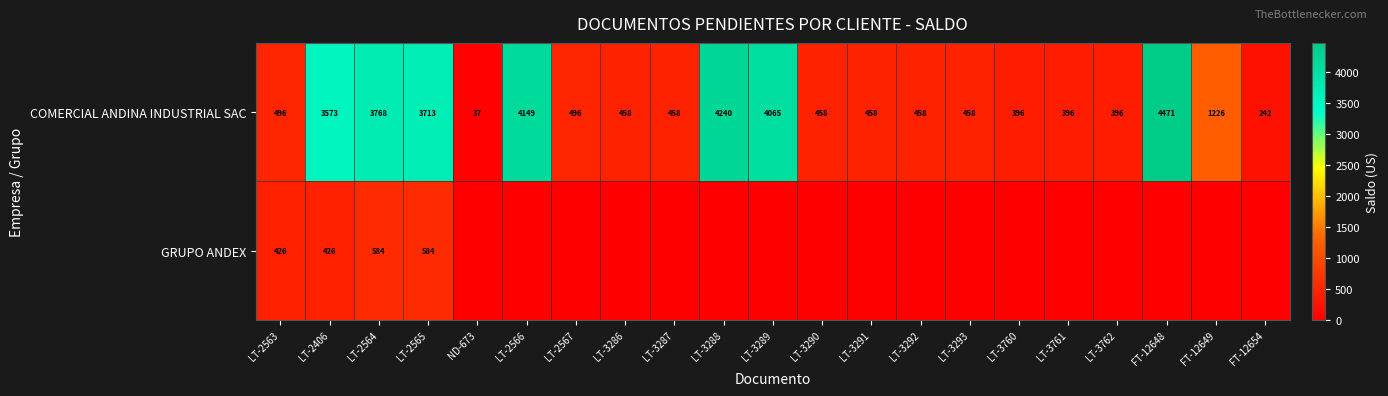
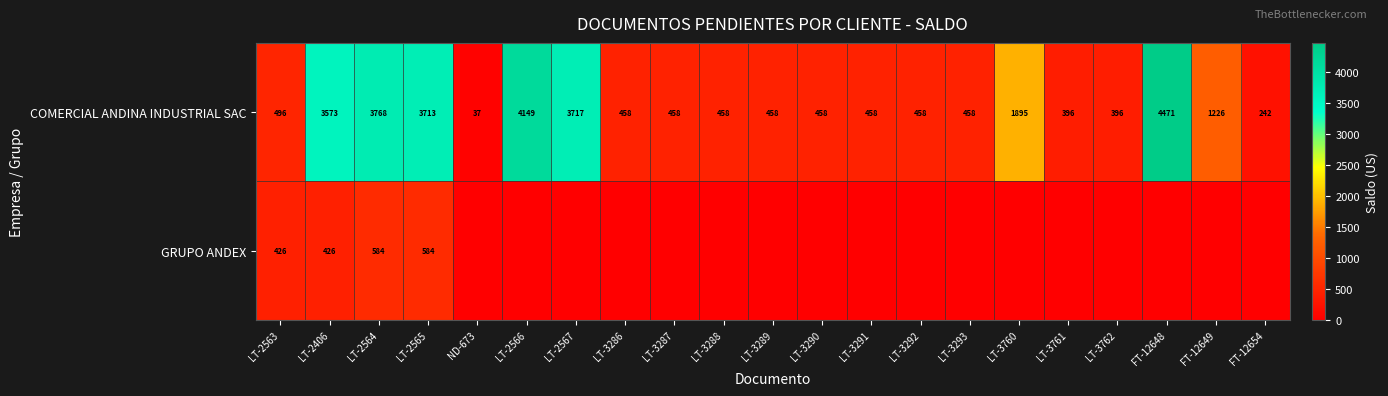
  {
    "COMERCIAL ANDINA INDUSTRIAL SAC": {
      "LT-2563": 496,
      "LT-2406": 3573,
      "LT-2564": 3768,
      "LT-2565": 3713,
      "ND-673": 37,
      "LT-2566": 4149,
-     "LT-2567": 496,
+     "LT-2567": 3717,
      "LT-3286": 458,
      "LT-3287": 458,
-     "LT-3288": 4240,
-     "LT-3289": 4065,
+     "LT-3288": 458,
+     "LT-3289": 458,
      "LT-3290": 458,
      "LT-3291": 458,
      "LT-3292": 458,
      "LT-3293": 458,
-     "LT-3760": 396,
+     "LT-3760": 1895,
      "LT-3761": 396,
      "LT-3762": 396,
      "FT-12648": 4471,
      "FT-12649": 1226,
      "FT-12654": 242
    },
    "GRUPO ANDEX": {
      "LT-2563": 426,
      "LT-2406": 426,
      "LT-2564": 584,
      "LT-2565": 584
    }
  }
